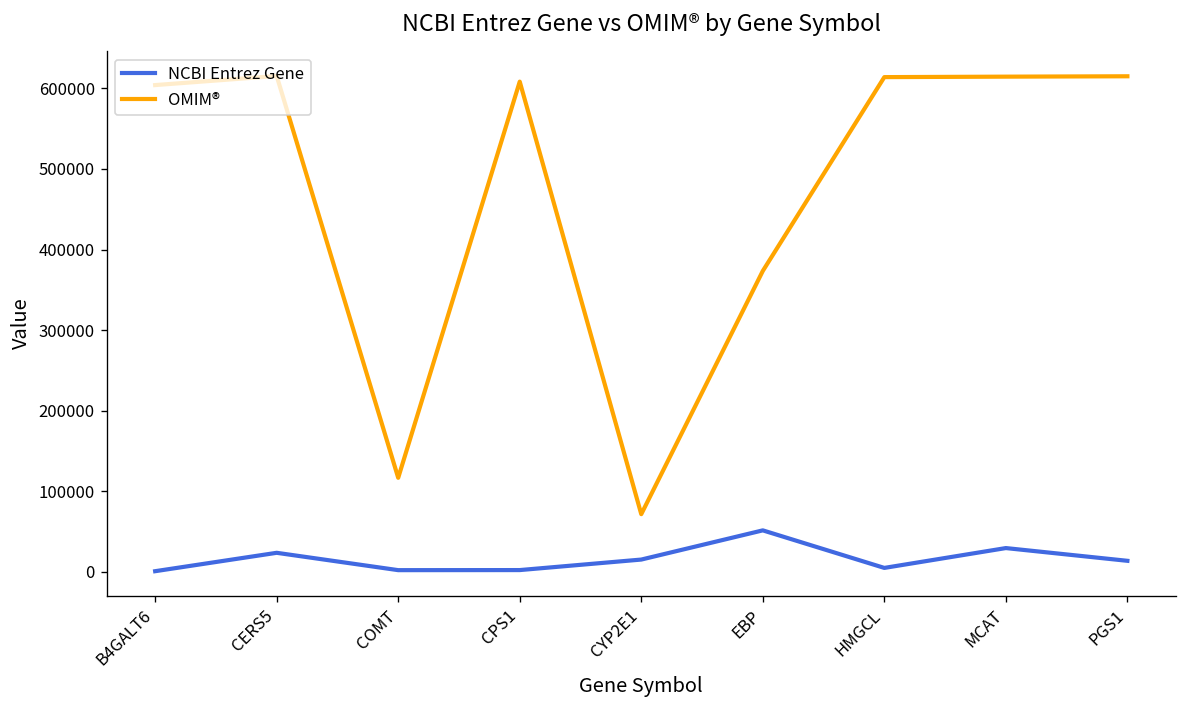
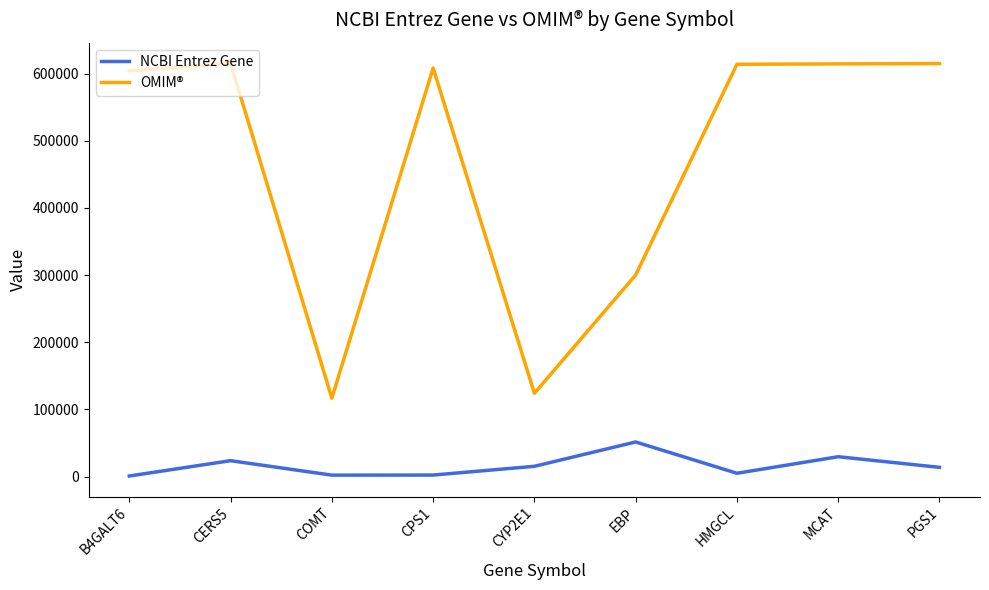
  {
    "NCBI Entrez Gene": {
      "B4GALT6": 0,
      "CERS5": 20000,
      "COMT": 0,
      "CPS1": 0,
      "CYP2E1": 20000,
      "EBP": 50000,
      "HMGCL": 10000,
      "MCAT": 30000,
      "PGS1": 10000
    },
    "OMIM®": {
      "COMT": 120000,
      "CPS1": 610000,
-     "CYP2E1": 70000,
-     "EBP": 370000,
+     "CYP2E1": 120000,
+     "EBP": 300000,
      "HMGCL": 610000,
      "MCAT": 610000,
      "PGS1": 610000
    }
  }
